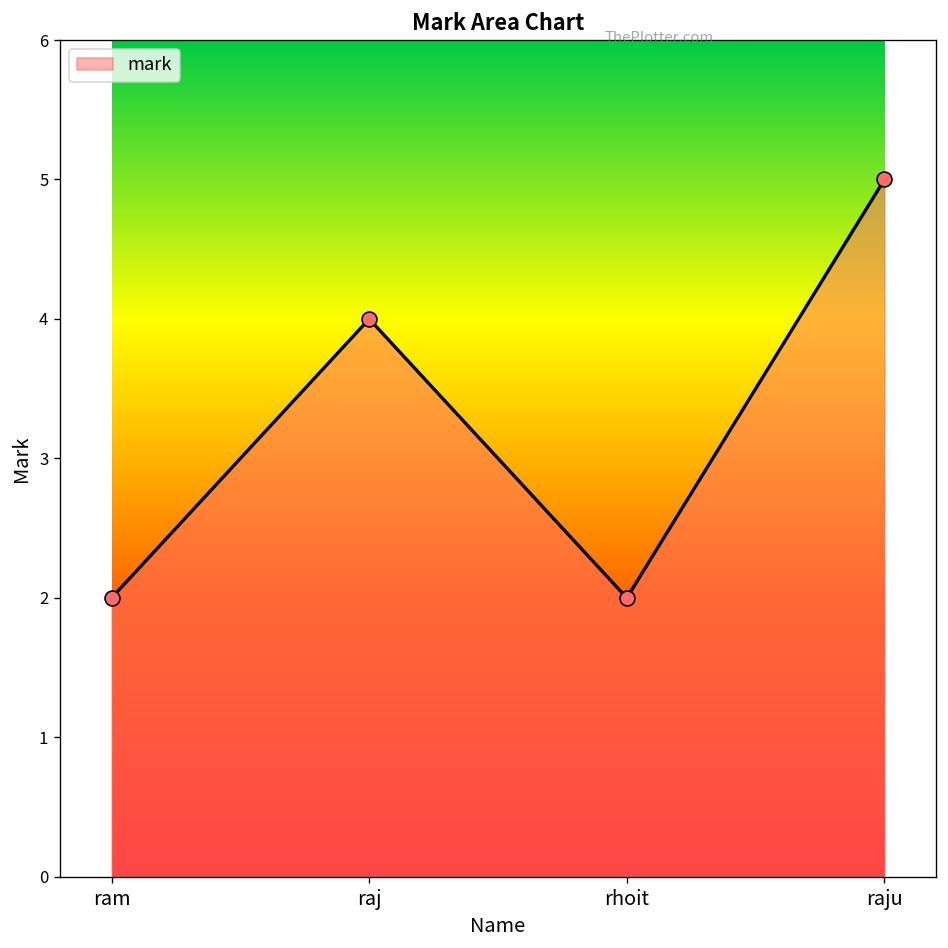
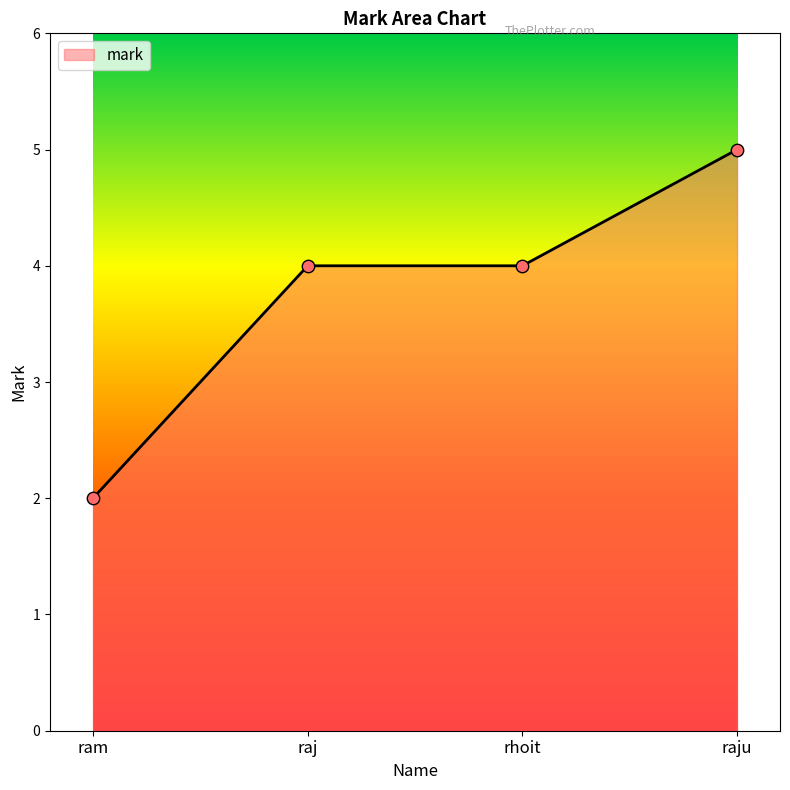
  {
    "ram": 2,
    "raj": 4,
-   "rhoit": 2,
+   "rhoit": 4,
    "raju": 5
  }
